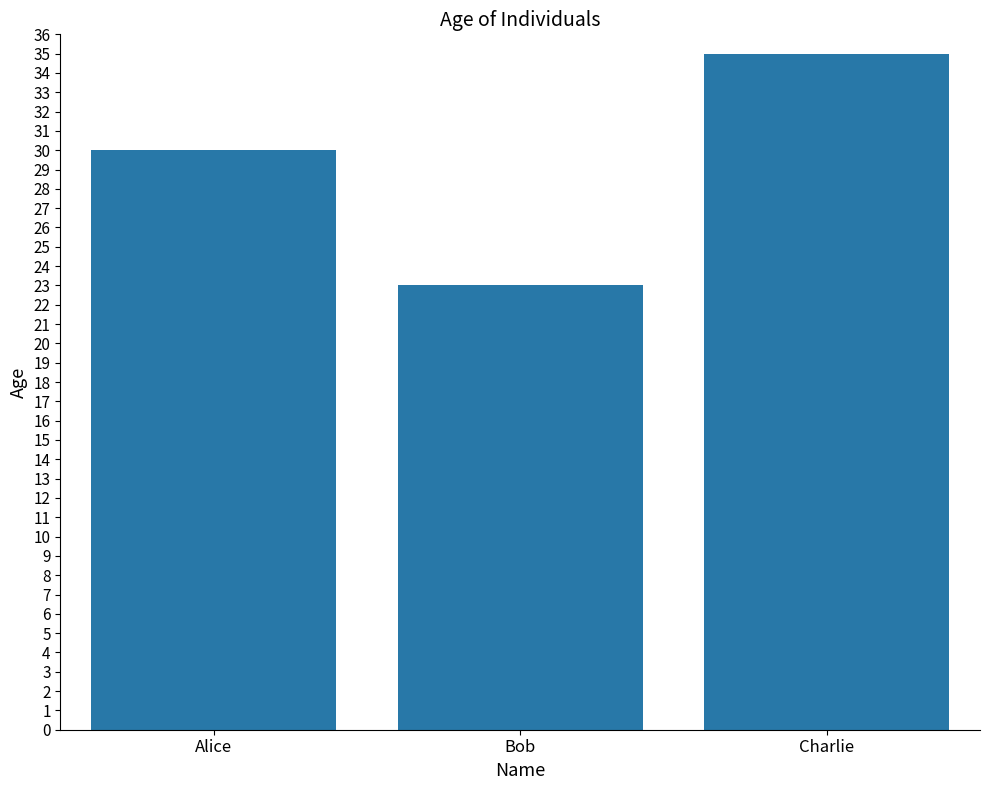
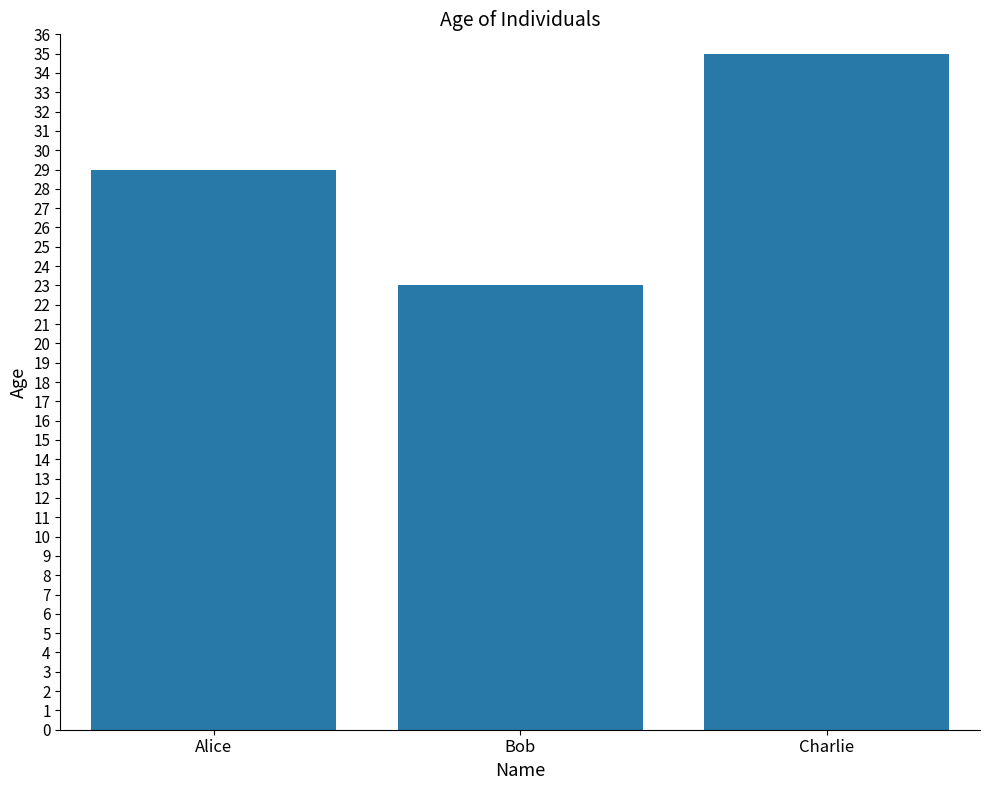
  {
-   "Alice": 30,
+   "Alice": 29,
    "Bob": 23,
    "Charlie": 35
  }
